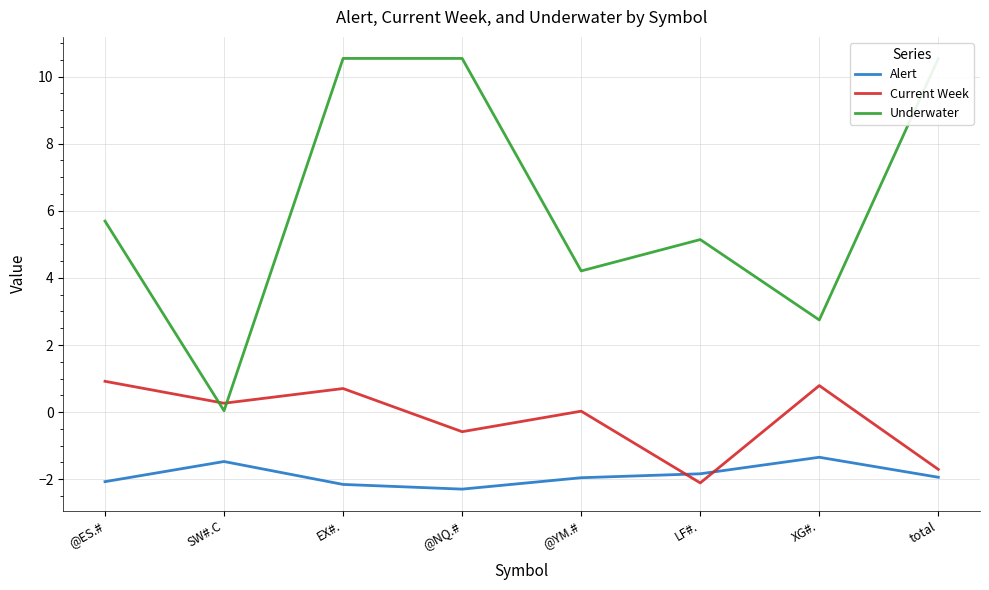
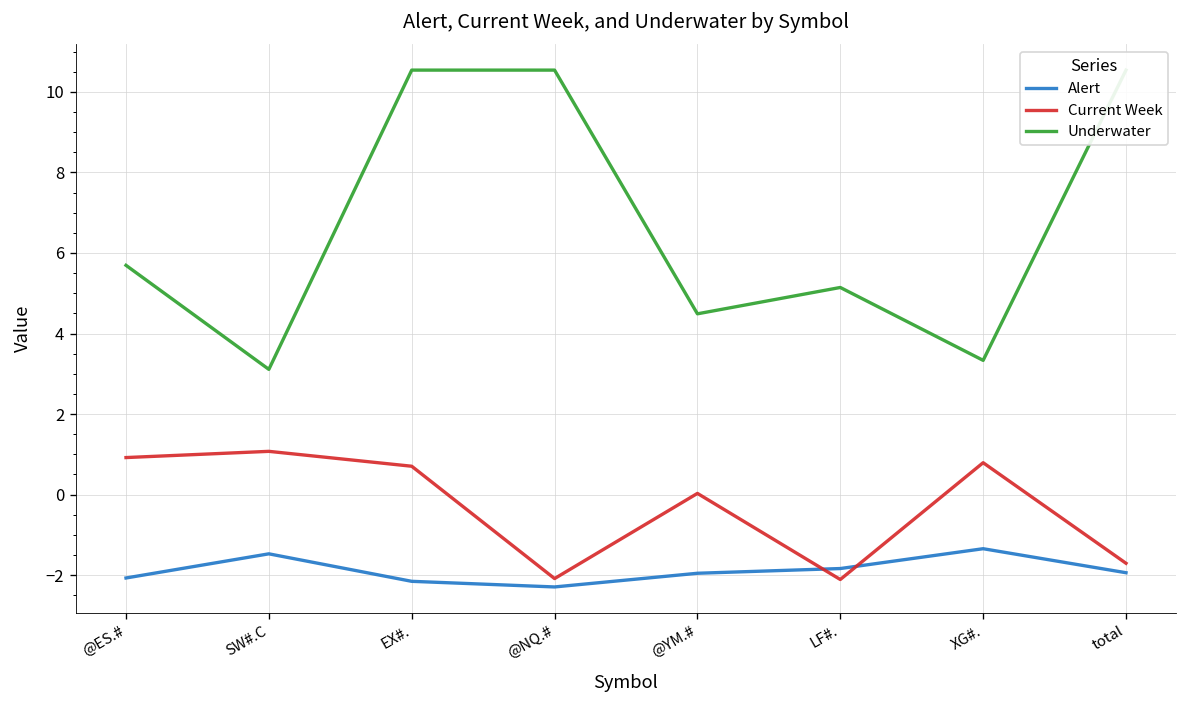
  {
    "Alert": {
      "@ES.#": -2.1,
      "SW#.C": -1.5,
      "EX#.": -2.2,
      "@NQ.#": -2.3,
      "@YM.#": -2.0,
      "LF#.": -1.8,
      "XG#.": -1.3,
      "total": -1.9
    },
    "Current Week": {
      "@ES.#": 0.9,
-     "SW#.C": 0.3,
+     "SW#.C": 1.1,
      "EX#.": 0.7,
-     "@NQ.#": -0.6,
+     "@NQ.#": -2.1,
      "@YM.#": 0.0,
      "LF#.": -2.1,
      "XG#.": 0.8,
      "total": -1.7
    },
    "Underwater": {
      "@ES.#": 5.7,
-     "SW#.C": 0.0,
+     "SW#.C": 3.1,
      "EX#.": 10.5,
      "@NQ.#": 10.5,
-     "@YM.#": 4.2,
+     "@YM.#": 4.5,
      "LF#.": 5.1,
-     "XG#.": 2.7
+     "XG#.": 3.3
    }
  }
